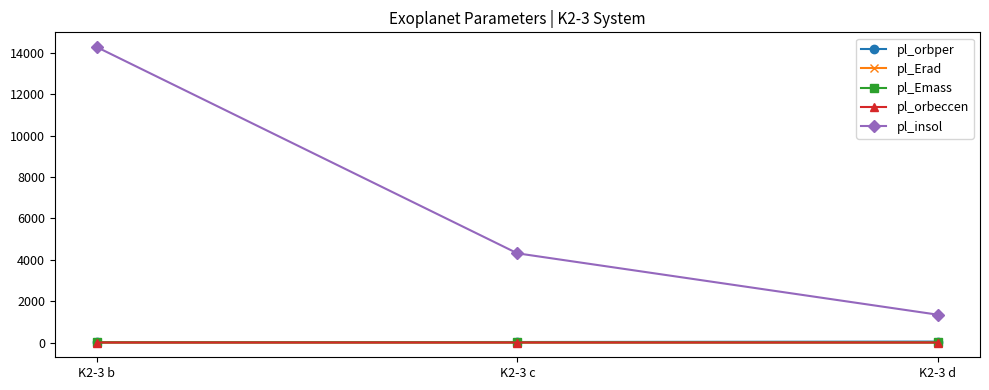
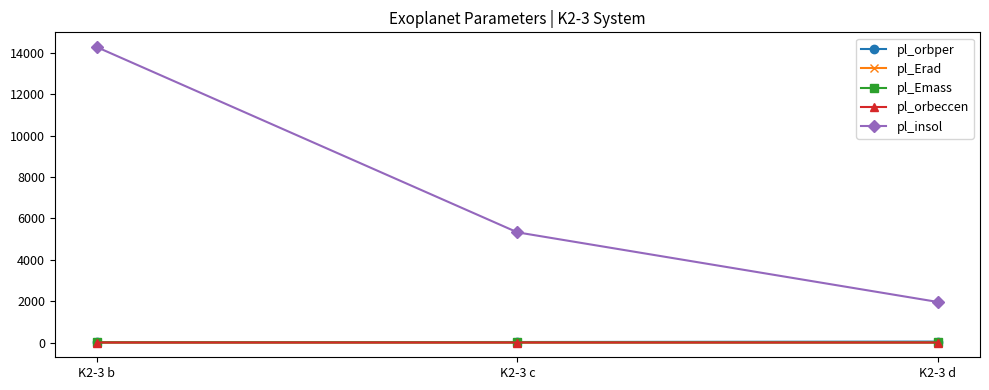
  {
    "pl_orbeccen": {
      "K2-3 b": 0,
      "K2-3 c": 0,
      "K2-3 d": 0
    },
    "pl_insol": {
      "K2-3 b": 14300,
-     "K2-3 c": 4300,
-     "K2-3 d": 1300
+     "K2-3 c": 5300,
+     "K2-3 d": 2000
    }
  }
